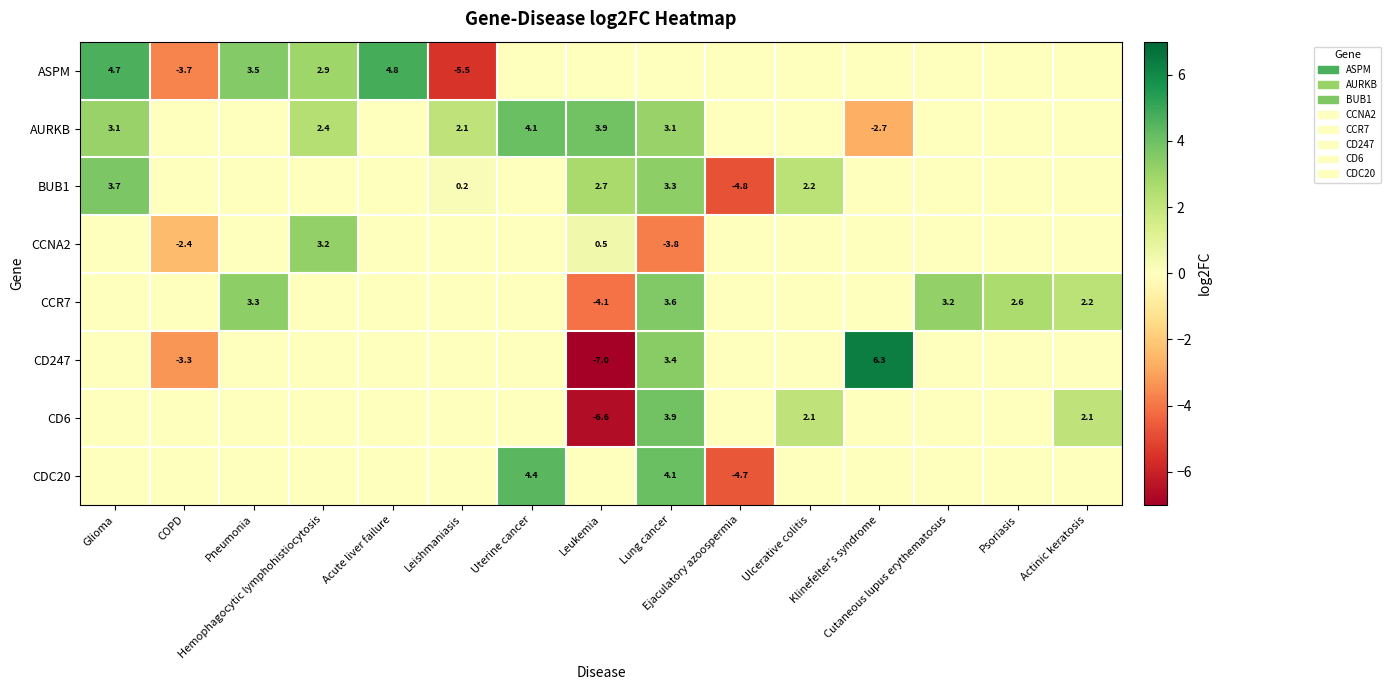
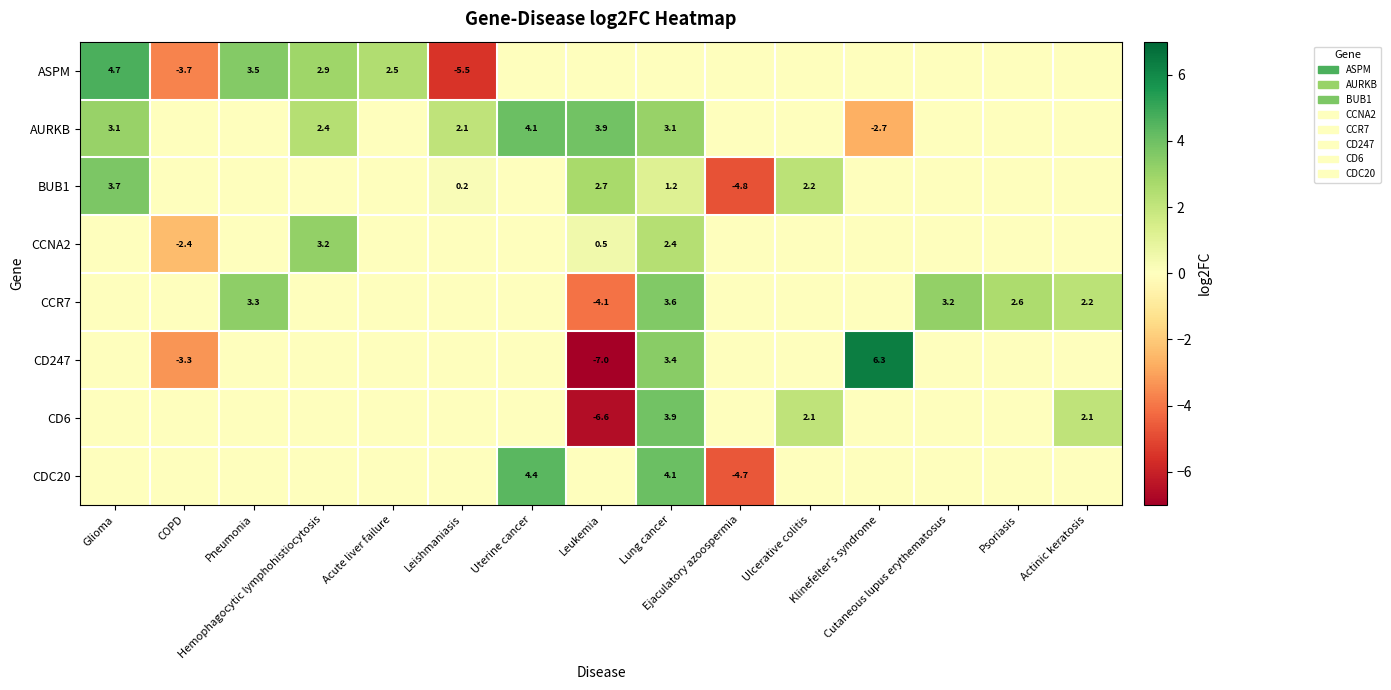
  {
    "ASPM": {
      "Glioma": 4.7,
      "COPD": -3.7,
      "Pneumonia": 3.5,
      "Hemophagocytic lymphohistiocytosis": 2.9,
-     "Acute liver failure": 4.8,
+     "Acute liver failure": 2.5,
      "Leishmaniasis": -5.5
    },
    "AURKB": {
      "Glioma": 3.1,
      "Hemophagocytic lymphohistiocytosis": 2.4,
      "Leishmaniasis": 2.1,
      "Uterine cancer": 4.1,
      "Leukemia": 3.9,
      "Lung cancer": 3.1,
      "Klinefelter's syndrome": -2.7
    },
    "BUB1": {
      "Glioma": 3.7,
      "Leishmaniasis": 0.2,
      "Leukemia": 2.7,
-     "Lung cancer": 3.3,
+     "Lung cancer": 1.2,
      "Ejaculatory azoospermia": -4.8,
      "Ulcerative colitis": 2.2
    },
    "CCNA2": {
      "COPD": -2.4,
      "Hemophagocytic lymphohistiocytosis": 3.2,
      "Leukemia": 0.5,
-     "Lung cancer": -3.8
+     "Lung cancer": 2.4
    },
    "CCR7": {
      "Pneumonia": 3.3,
      "Leukemia": -4.1,
      "Lung cancer": 3.6,
      "Cutaneous lupus erythematosus": 3.2,
      "Psoriasis": 2.6,
      "Actinic keratosis": 2.2
    },
    "CD247": {
      "COPD": -3.3,
      "Leukemia": -7.0,
      "Lung cancer": 3.4,
      "Klinefelter's syndrome": 6.3
    },
    "CD6": {
      "Leukemia": -6.6,
      "Lung cancer": 3.9,
      "Ulcerative colitis": 2.1,
      "Actinic keratosis": 2.1
    },
    "CDC20": {
      "Uterine cancer": 4.4,
      "Lung cancer": 4.1,
      "Ejaculatory azoospermia": -4.7
    }
  }
